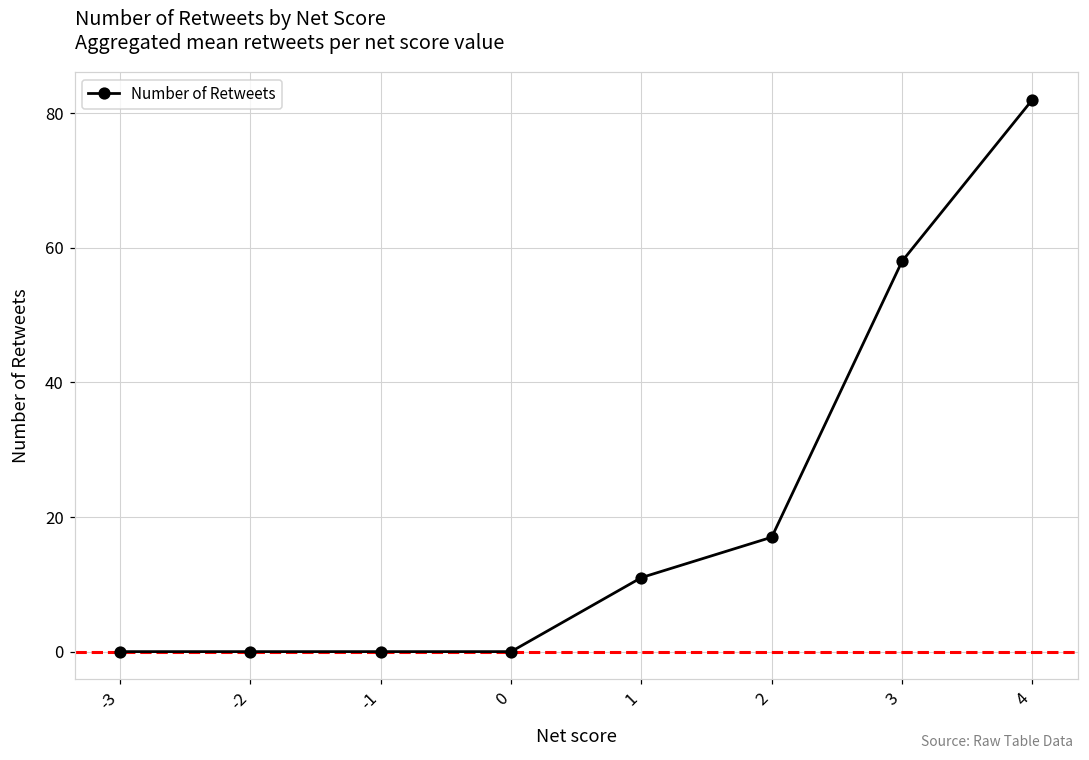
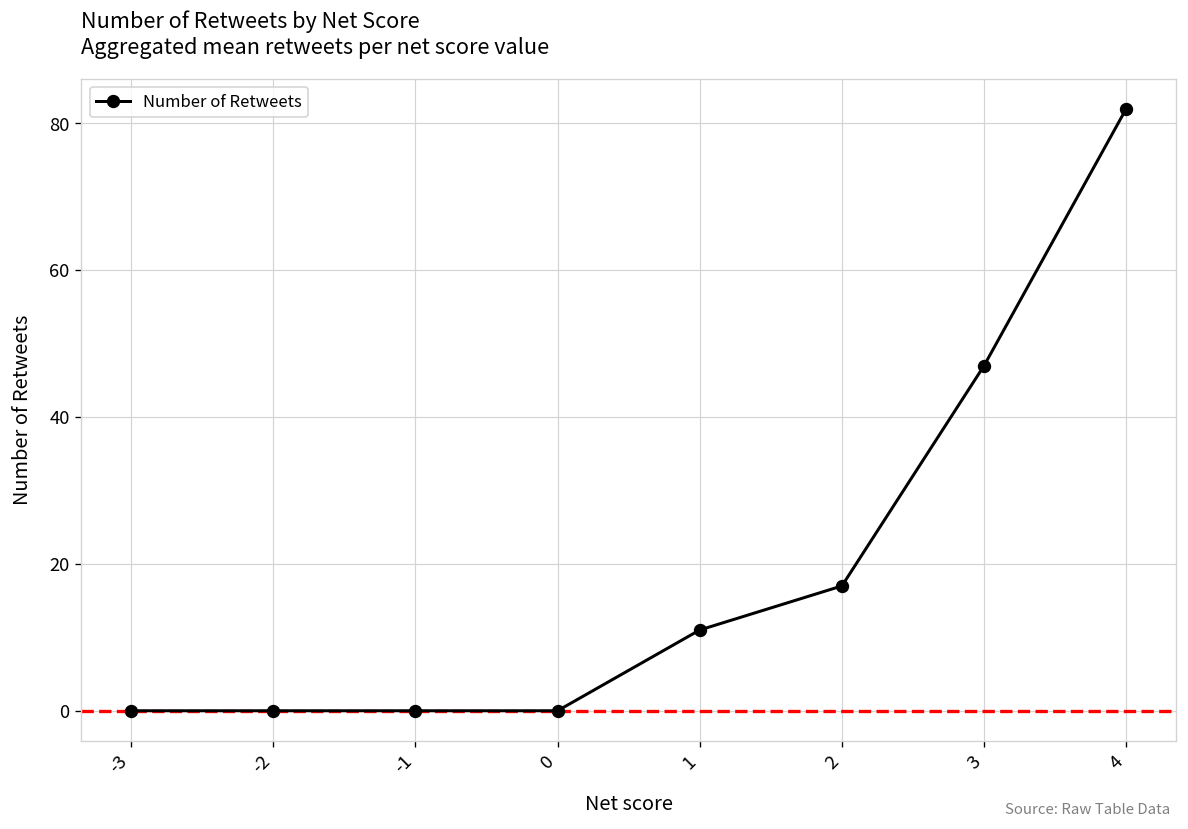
  {
    "-3": 0,
    "-2": 0,
    "-1": 0,
    "0": 0,
    "1": 11,
    "2": 17,
-   "3": 58,
+   "3": 47,
    "4": 82
  }
